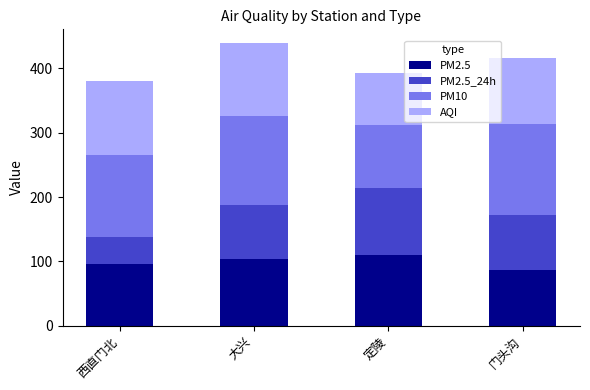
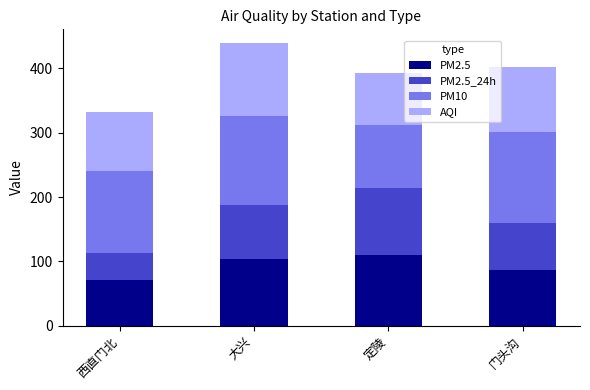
  {
    "PM2.5": {
-     "西直门北": 100,
+     "西直门北": 70,
      "大兴": 100,
      "定陵": 110,
      "门头沟": 90
    },
    "PM2.5_24h": {
      "西直门北": 40,
      "大兴": 80,
      "定陵": 100,
-     "门头沟": 90
+     "门头沟": 70
    },
    "PM10": {
      "西直门北": 130,
      "大兴": 140,
      "定陵": 100,
      "门头沟": 140
    },
    "AQI": {
-     "西直门北": 120,
+     "西直门北": 90,
      "大兴": 110,
      "定陵": 80,
      "门头沟": 100
    }
  }
